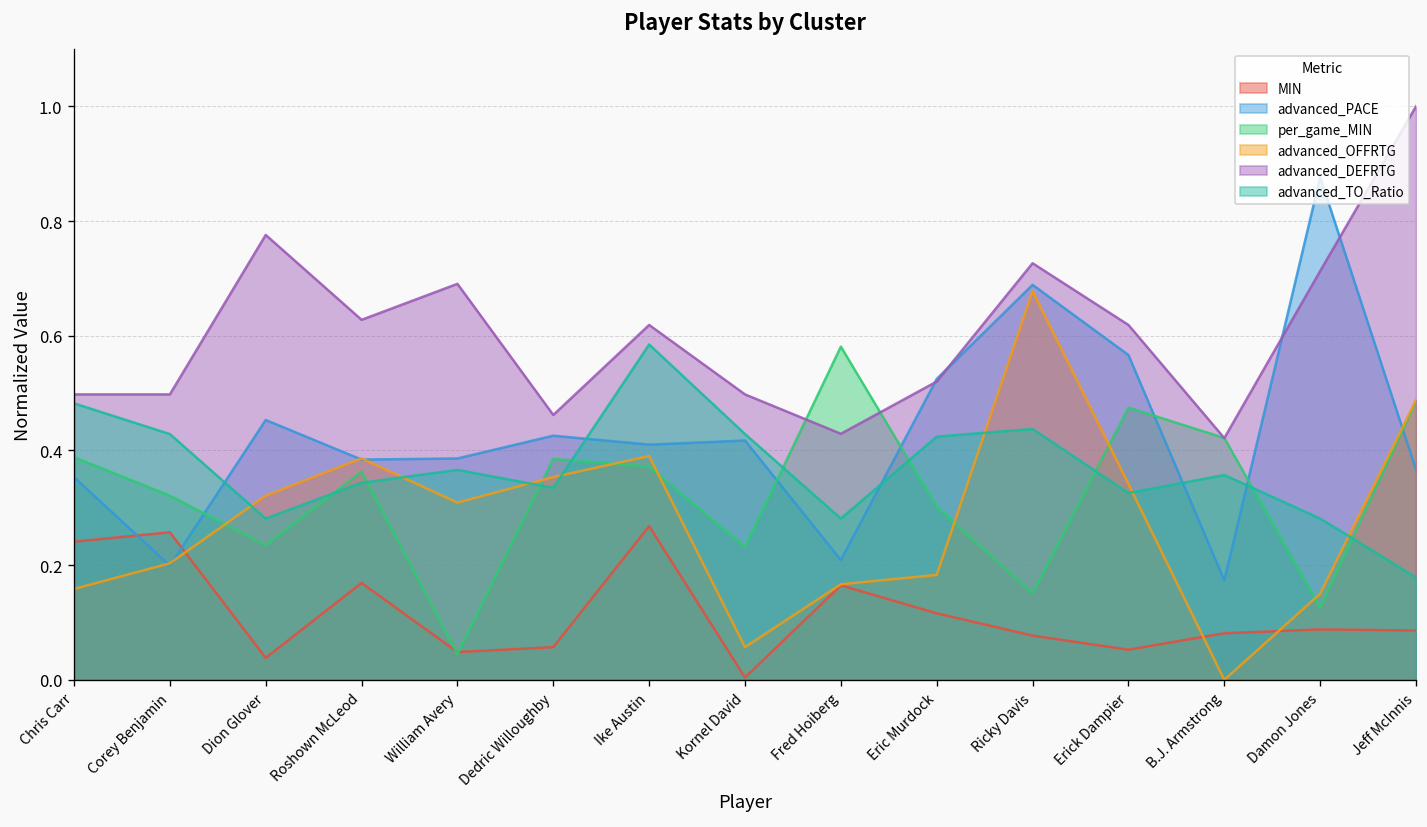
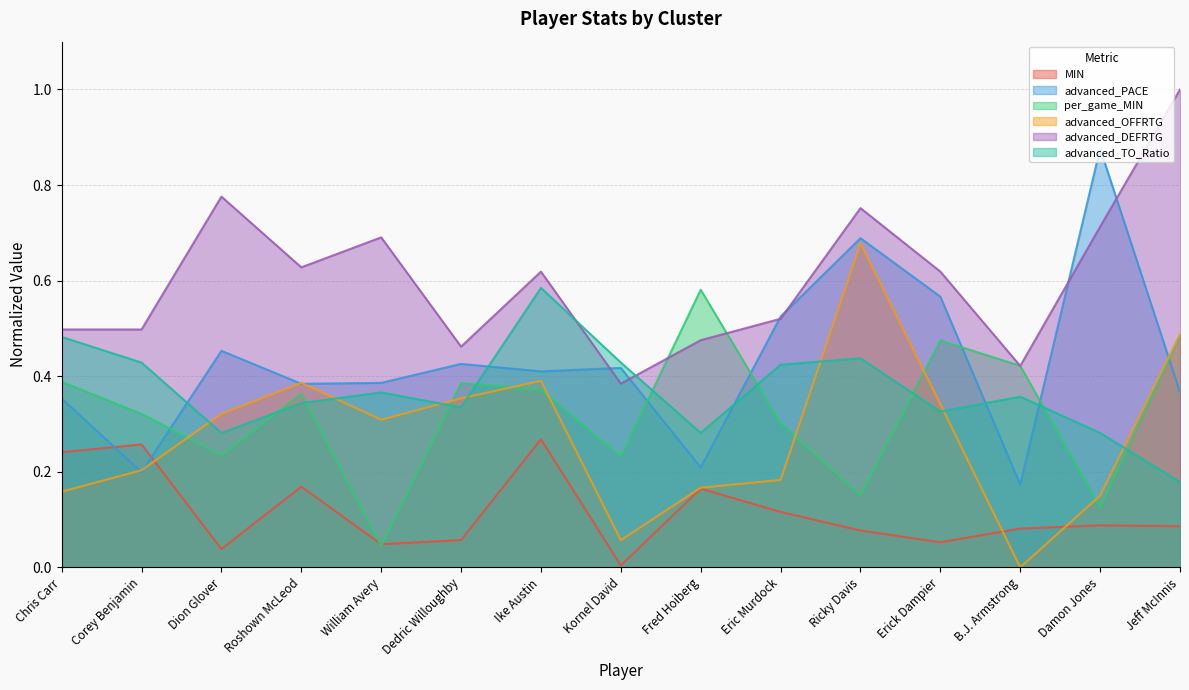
  {
    "MIN": {
      "Chris Carr": 0.24,
      "Corey Benjamin": 0.26,
      "Dion Glover": 0.04,
      "Roshown McLeod": 0.17,
      "Dedric Willoughby": 0.06,
      "Ike Austin": 0.27,
      "Kornel David": 0.00,
      "Eric Murdock": 0.12,
      "Ricky Davis": 0.08,
      "Erick Dampier": 0.05,
      "B.J. Armstrong": 0.08,
      "Damon Jones": 0.09,
      "Jeff McInnis": 0.09
    },
    "advanced_OFFRTG": {
      "Chris Carr": 0.16,
      "Dion Glover": 0.32,
      "William Avery": 0.31,
      "Dedric Willoughby": 0.35,
      "Ike Austin": 0.39,
      "Kornel David": 0.06,
      "Eric Murdock": 0.18,
      "Ricky Davis": 0.68,
      "Erick Dampier": 0.34,
      "B.J. Armstrong": 0.00,
      "Damon Jones": 0.15
    },
    "advanced_DEFRTG": {
      "Chris Carr": 0.50,
      "Corey Benjamin": 0.50,
      "Dion Glover": 0.78,
      "Roshown McLeod": 0.63,
      "William Avery": 0.69,
      "Dedric Willoughby": 0.46,
      "Ike Austin": 0.62,
-     "Kornel David": 0.50,
-     "Fred Hoiberg": 0.43,
-     "Ricky Davis": 0.73,
+     "Kornel David": 0.38,
+     "Fred Hoiberg": 0.48,
+     "Ricky Davis": 0.75,
      "Erick Dampier": 0.62,
      "Damon Jones": 0.71,
      "Jeff McInnis": 1.00
    }
  }
